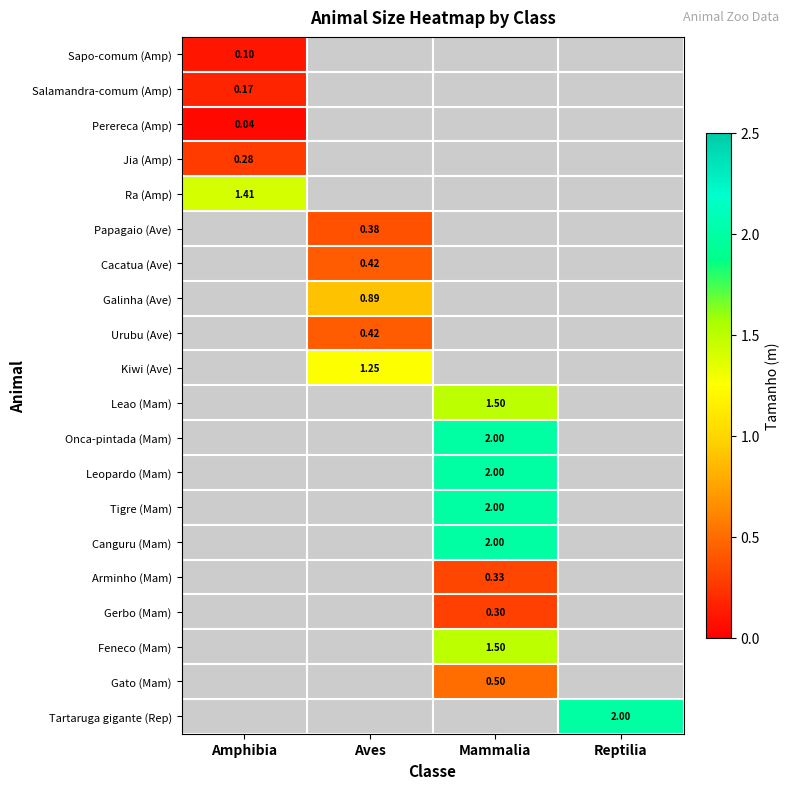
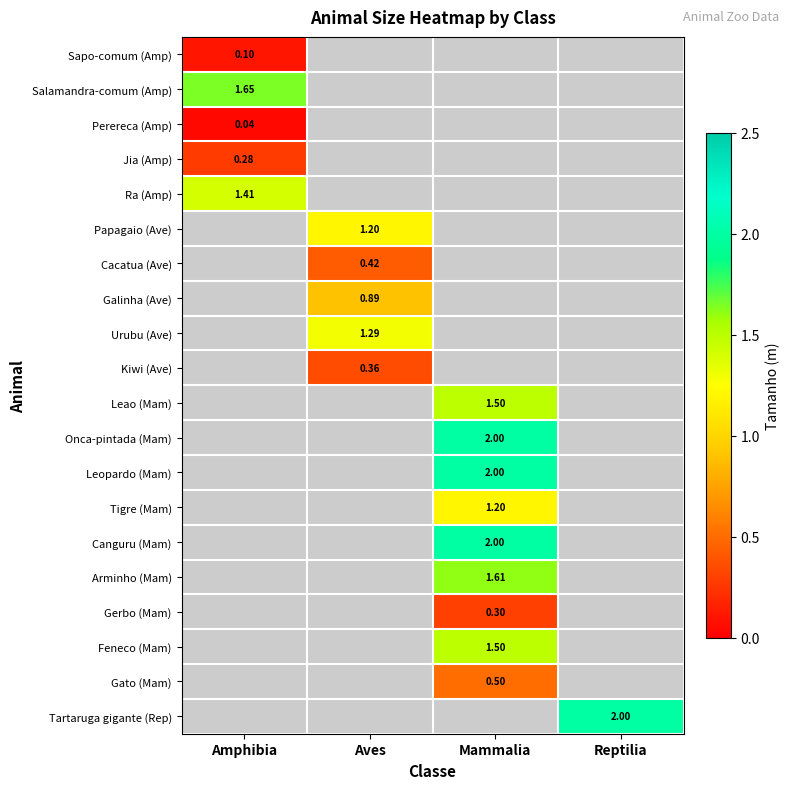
  {
    "Sapo-comum (Amp)": {
      "Amphibia": 0.10
    },
    "Salamandra-comum (Amp)": {
-     "Amphibia": 0.17
+     "Amphibia": 1.65
    },
    "Perereca (Amp)": {
      "Amphibia": 0.04
    },
    "Jia (Amp)": {
      "Amphibia": 0.28
    },
    "Ra (Amp)": {
      "Amphibia": 1.41
    },
    "Papagaio (Ave)": {
-     "Aves": 0.38
+     "Aves": 1.20
    },
    "Cacatua (Ave)": {
      "Aves": 0.42
    },
    "Galinha (Ave)": {
      "Aves": 0.89
    },
    "Urubu (Ave)": {
-     "Aves": 0.42
+     "Aves": 1.29
    },
    "Kiwi (Ave)": {
-     "Aves": 1.25
+     "Aves": 0.36
    },
    "Leao (Mam)": {
      "Mammalia": 1.50
    },
    "Onca-pintada (Mam)": {
      "Mammalia": 2.00
    },
    "Leopardo (Mam)": {
      "Mammalia": 2.00
    },
    "Tigre (Mam)": {
-     "Mammalia": 2.00
+     "Mammalia": 1.20
    },
    "Canguru (Mam)": {
      "Mammalia": 2.00
    },
    "Arminho (Mam)": {
-     "Mammalia": 0.33
+     "Mammalia": 1.61
    },
    "Gerbo (Mam)": {
      "Mammalia": 0.30
    },
    "Feneco (Mam)": {
      "Mammalia": 1.50
    },
    "Gato (Mam)": {
      "Mammalia": 0.50
    },
    "Tartaruga gigante (Rep)": {
      "Reptilia": 2.00
    }
  }
